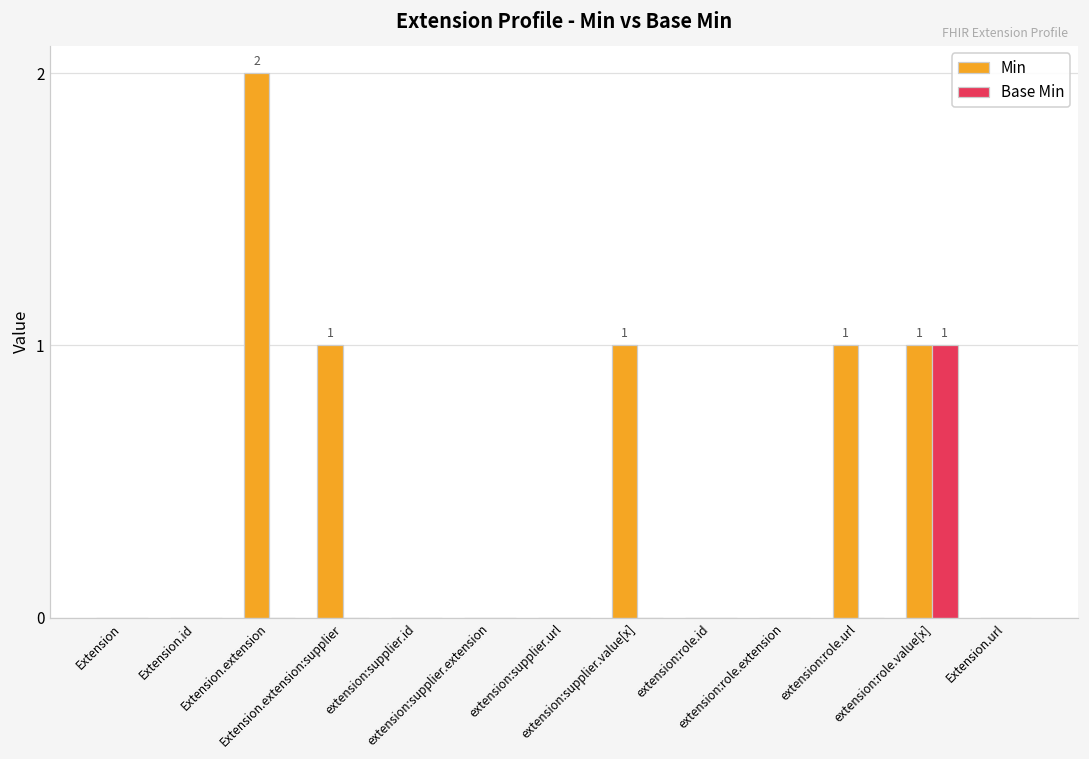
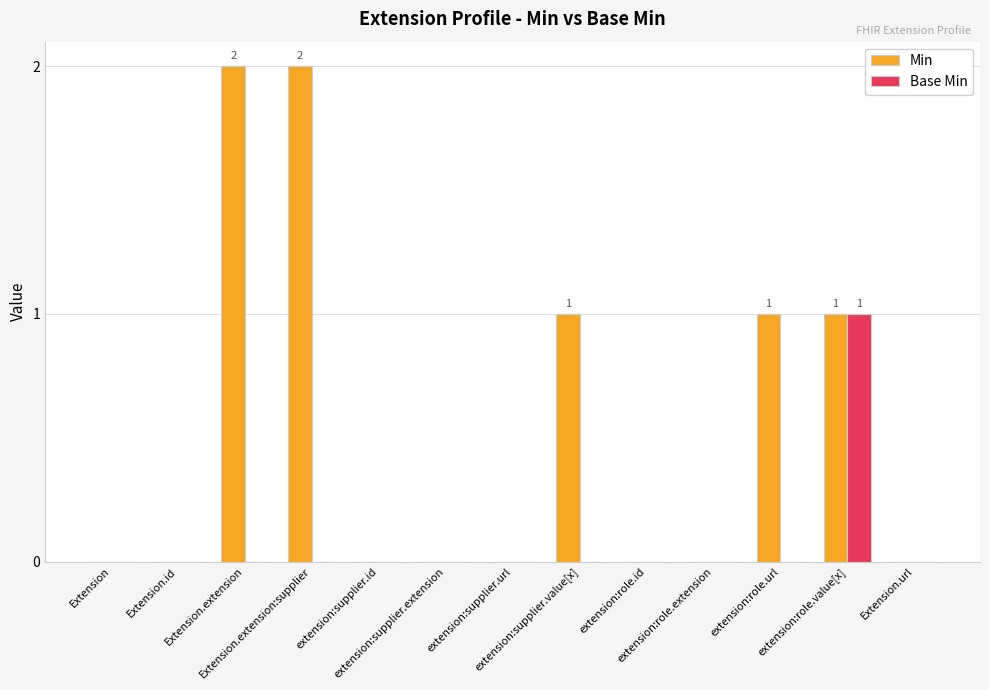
  {
    "Min": {
      "Extension.extension": 2,
-     "Extension.extension:supplier": 1,
+     "Extension.extension:supplier": 2,
      "extension:supplier.value[x]": 1,
      "extension:role.url": 1,
      "extension:role.value[x]": 1
    },
    "Base Min": {
      "extension:role.value[x]": 1
    }
  }
